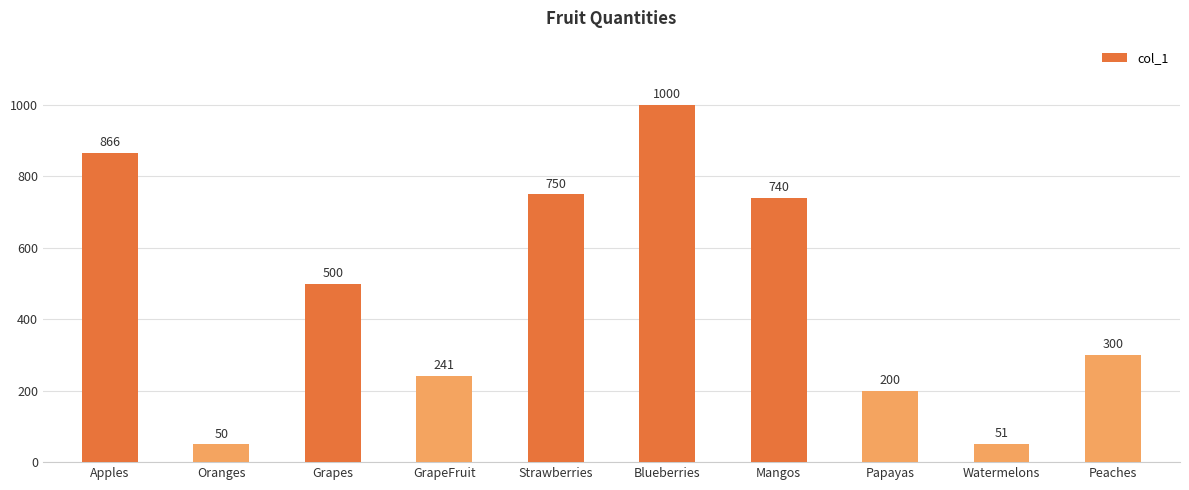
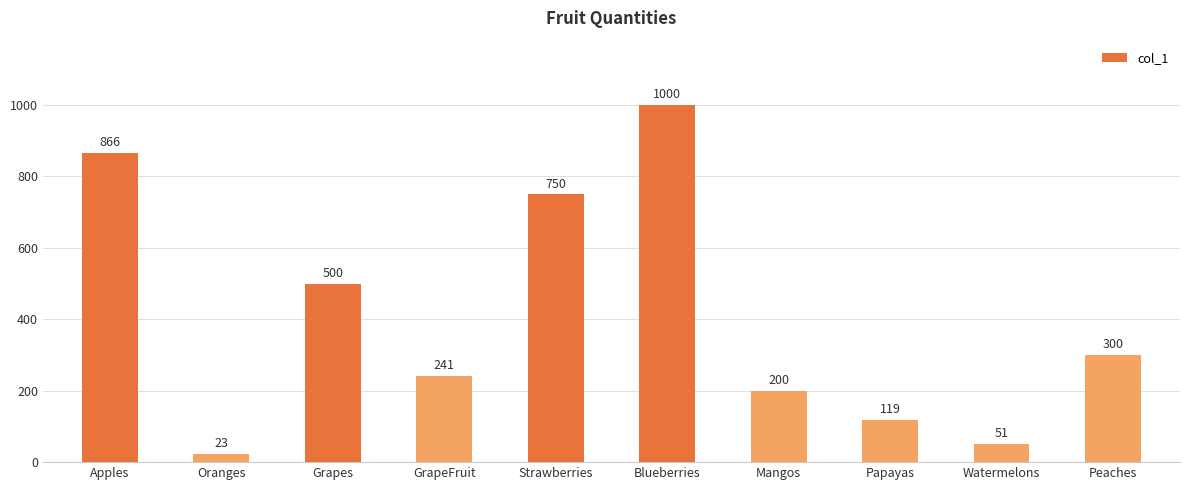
  {
    "Apples": 866,
-   "Oranges": 50,
+   "Oranges": 23,
    "Grapes": 500,
    "GrapeFruit": 241,
    "Strawberries": 750,
    "Blueberries": 1000,
-   "Mangos": 740,
-   "Papayas": 200,
+   "Mangos": 200,
+   "Papayas": 119,
    "Watermelons": 51,
    "Peaches": 300
  }
